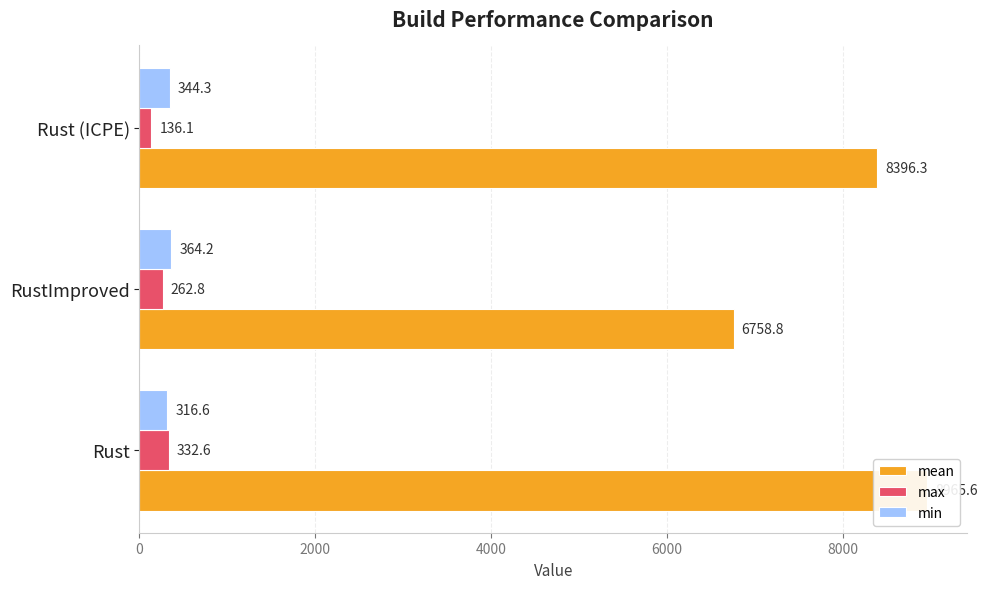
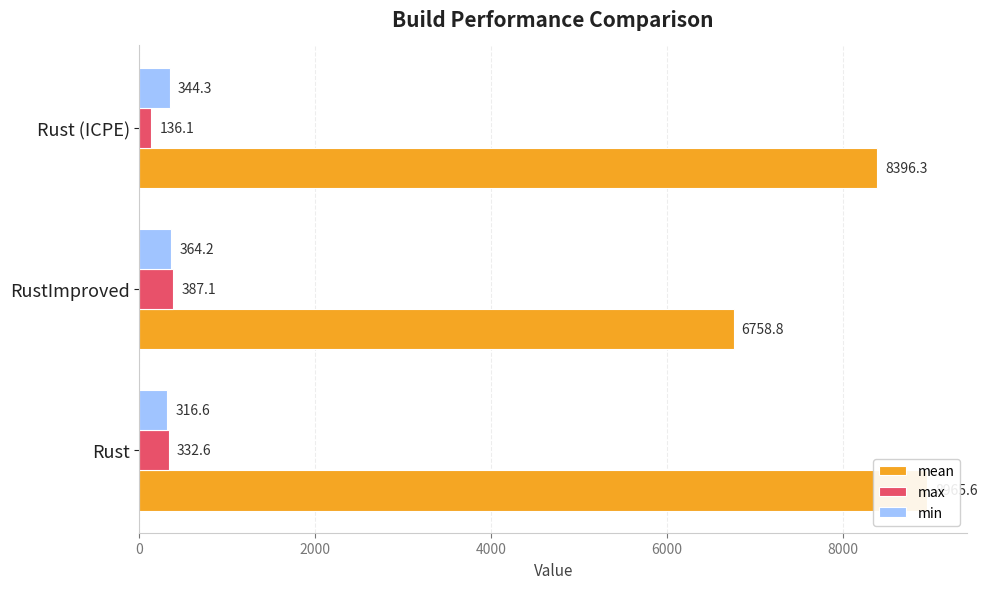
  {
    "mean": {
      "Rust (ICPE)": 8396.3,
      "RustImproved": 6758.8
    },
    "max": {
      "Rust (ICPE)": 136.1,
-     "RustImproved": 262.8,
+     "RustImproved": 387.1,
      "Rust": 332.6
    },
    "min": {
      "Rust (ICPE)": 344.3,
      "RustImproved": 364.2,
      "Rust": 316.6
    }
  }
